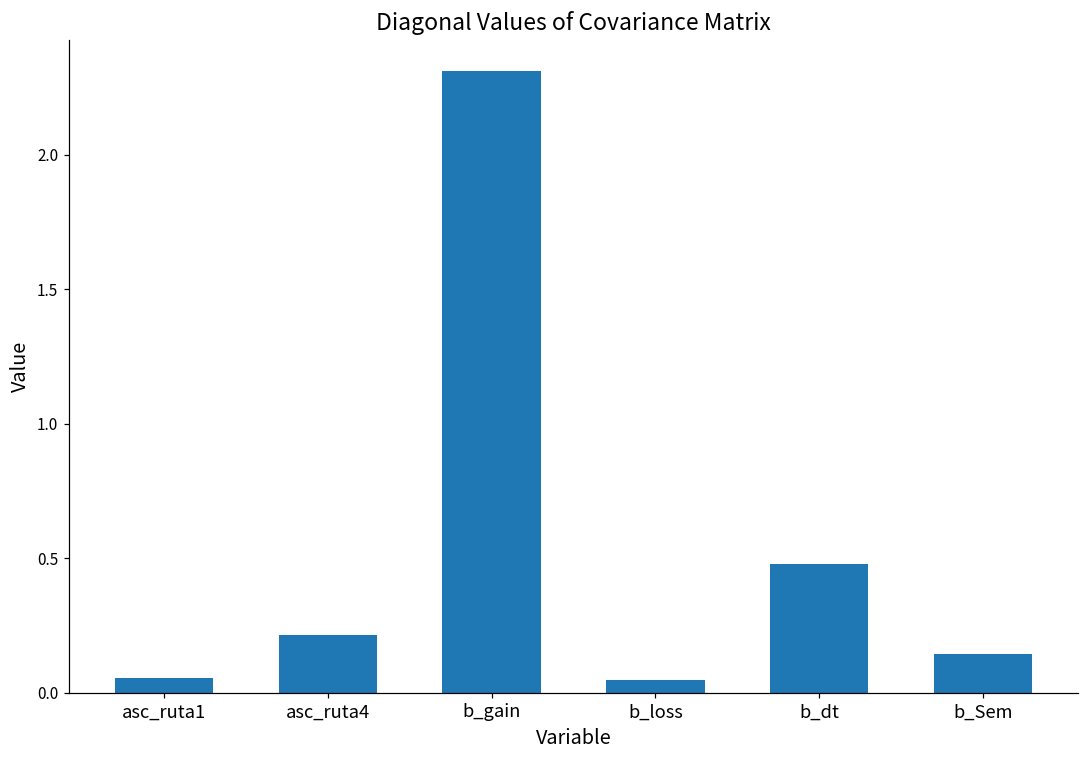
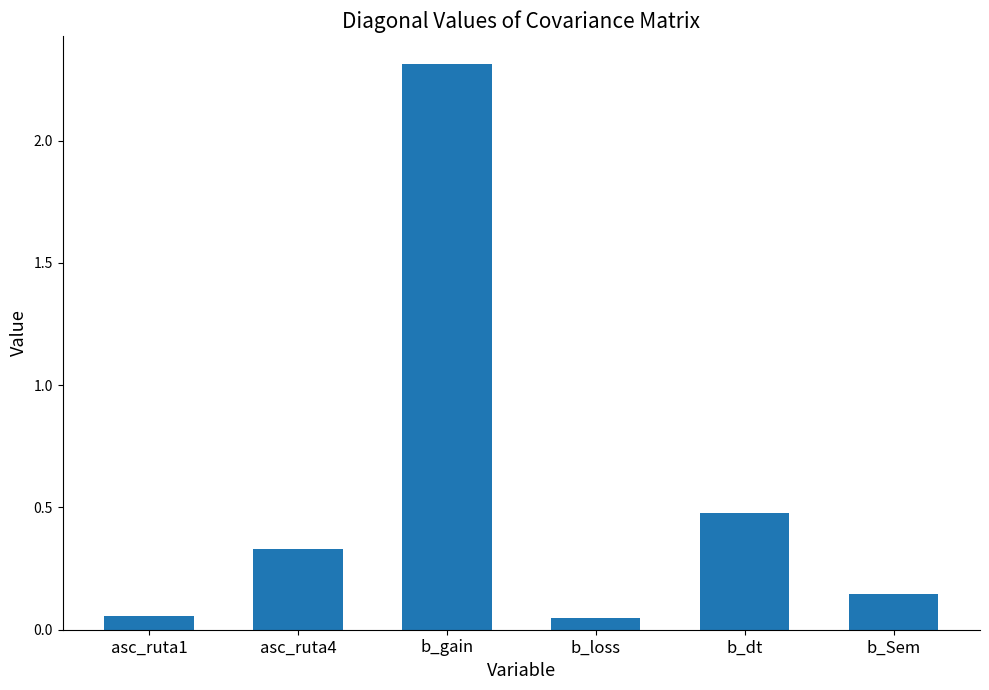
  {
    "asc_ruta1": 0.06,
-   "asc_ruta4": 0.21,
+   "asc_ruta4": 0.33,
    "b_gain": 2.31,
    "b_loss": 0.05,
    "b_dt": 0.48,
    "b_Sem": 0.15
  }
